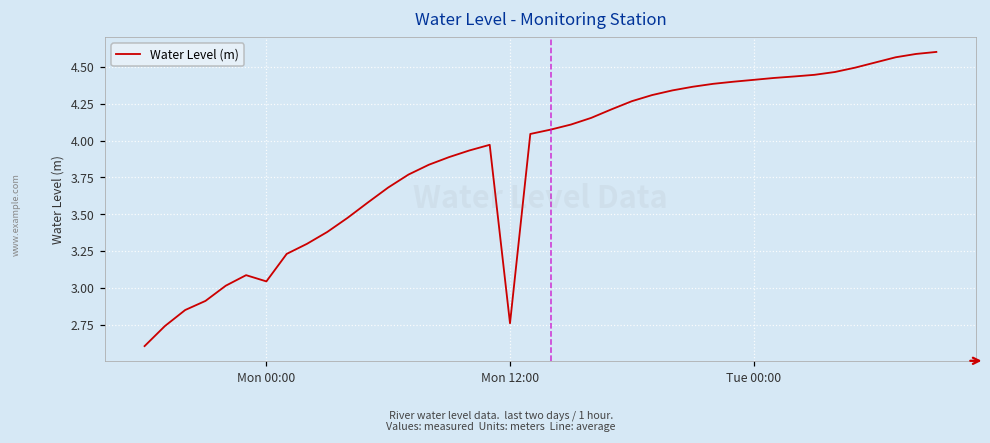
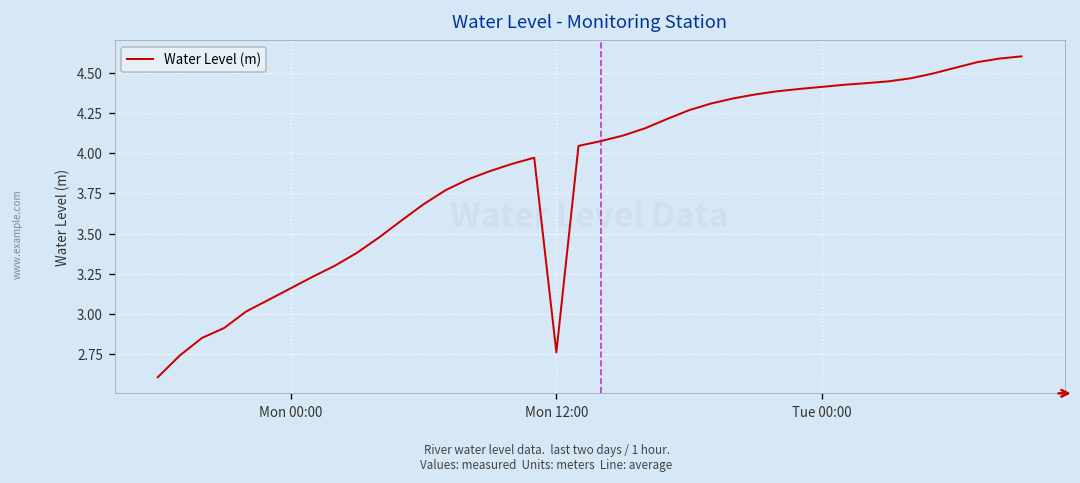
  {
-   "Mon 00:00": 3.04,
+   "Mon 00:00": 3.16,
    "Mon 12:00": 2.76,
    "Tue 00:00": 4.41
  }
